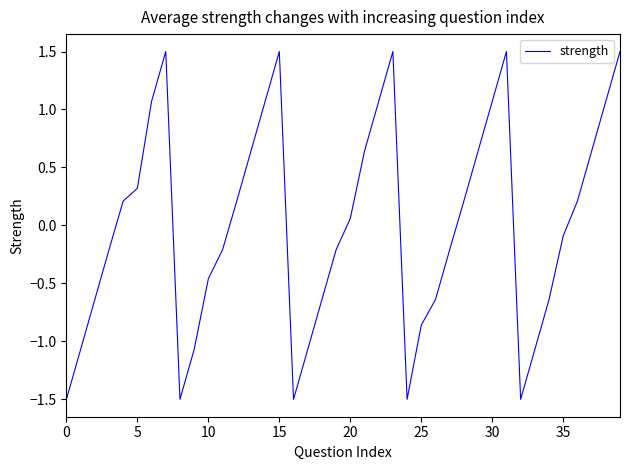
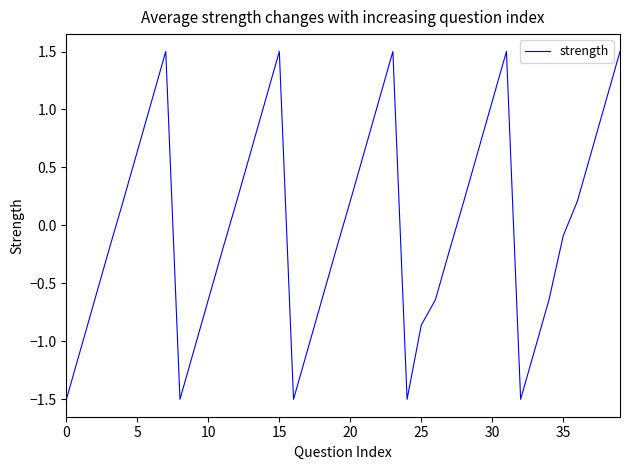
  {
    "0": -1.50,
-   "5": 0.32,
-   "10": -0.46,
+   "5": 0.64,
+   "10": -0.64,
    "15": 1.50,
-   "20": 0.06,
+   "20": 0.21,
    "25": -0.86,
    "30": 1.07,
    "35": -0.09
  }
